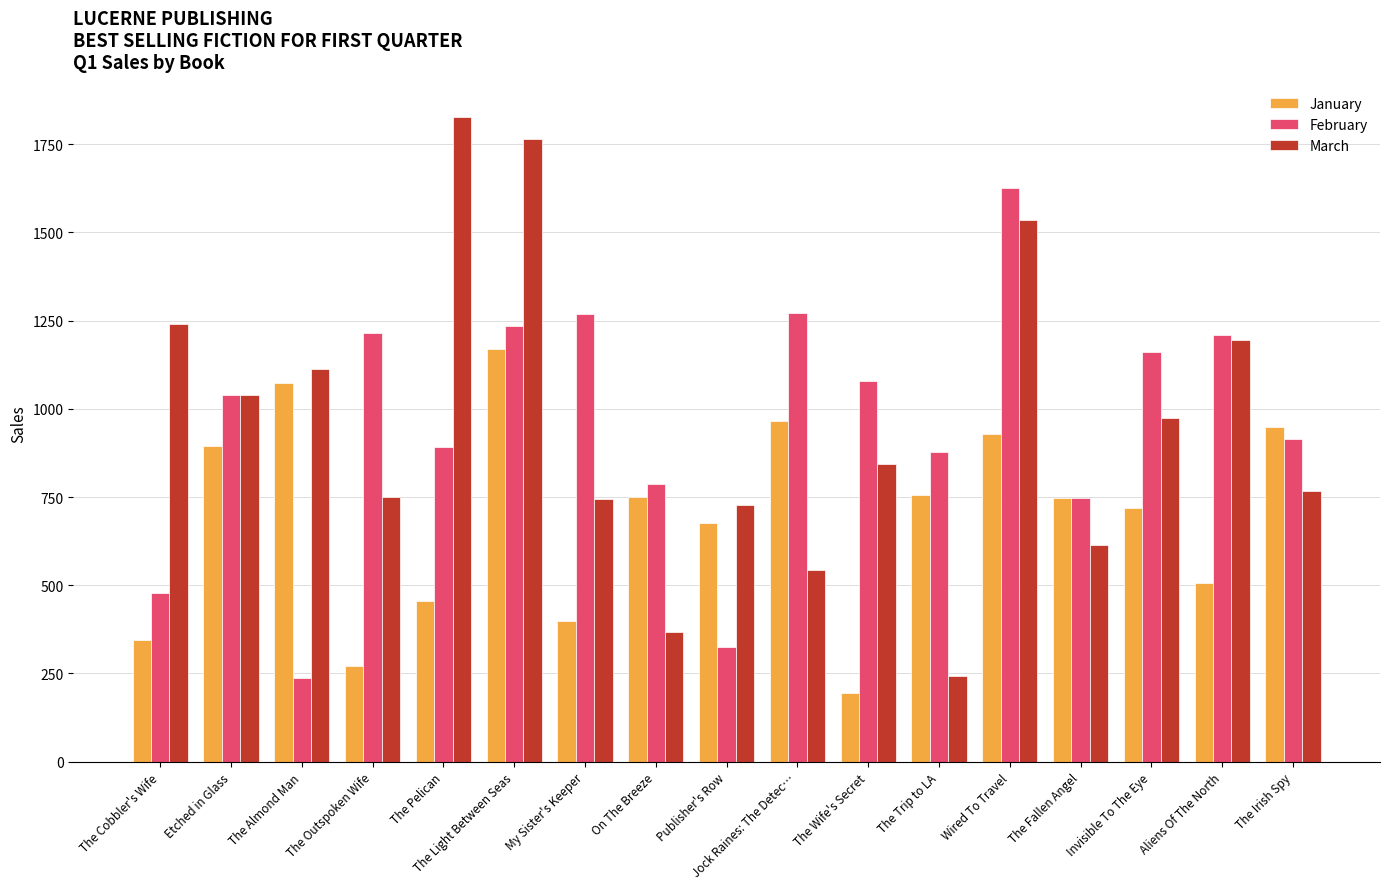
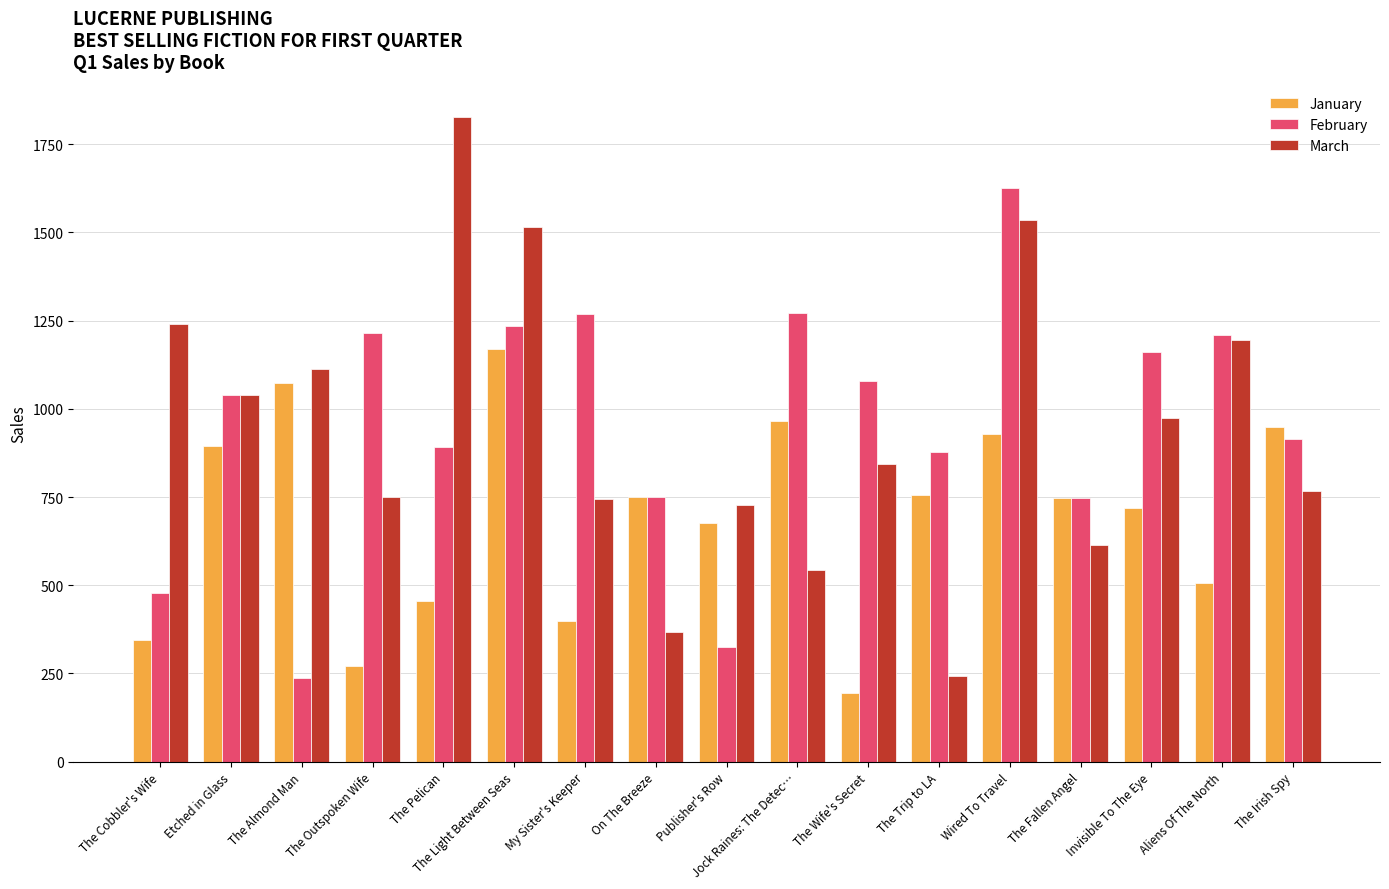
  {
    "January": {
      "The Cobbler's Wife": 340,
      "Etched in Glass": 900,
      "The Almond Man": 1070,
      "The Outspoken Wife": 270,
      "The Pelican": 460,
      "The Light Between Seas": 1170,
      "My Sister's Keeper": 400,
      "On The Breeze": 750,
      "Publisher's Row": 680,
      "Jock Raines: The Detec…": 970,
      "The Wife's Secret": 190,
      "The Trip to LA": 760,
      "Wired To Travel": 930,
      "The Fallen Angel": 750,
      "Invisible To The Eye": 720,
      "Aliens Of The North": 510,
      "The Irish Spy": 950
    },
    "February": {
      "The Cobbler's Wife": 480,
      "Etched in Glass": 1040,
      "The Almond Man": 240,
      "The Outspoken Wife": 1210,
      "The Pelican": 890,
      "The Light Between Seas": 1230,
      "My Sister's Keeper": 1270,
-     "On The Breeze": 790,
+     "On The Breeze": 750,
      "Publisher's Row": 320,
      "Jock Raines: The Detec…": 1270,
      "The Wife's Secret": 1080,
      "The Trip to LA": 880,
      "Wired To Travel": 1630,
      "The Fallen Angel": 750,
      "Invisible To The Eye": 1160,
      "Aliens Of The North": 1210,
      "The Irish Spy": 920
    },
    "March": {
      "The Cobbler's Wife": 1240,
      "Etched in Glass": 1040,
      "The Almond Man": 1110,
      "The Outspoken Wife": 750,
      "The Pelican": 1830,
-     "The Light Between Seas": 1770,
+     "The Light Between Seas": 1510,
      "My Sister's Keeper": 740,
      "On The Breeze": 370,
      "Publisher's Row": 730,
      "Jock Raines: The Detec…": 540,
      "The Wife's Secret": 840,
      "The Trip to LA": 240,
      "Wired To Travel": 1530,
      "The Fallen Angel": 610,
      "Invisible To The Eye": 970,
      "Aliens Of The North": 1200,
      "The Irish Spy": 770
    }
  }
